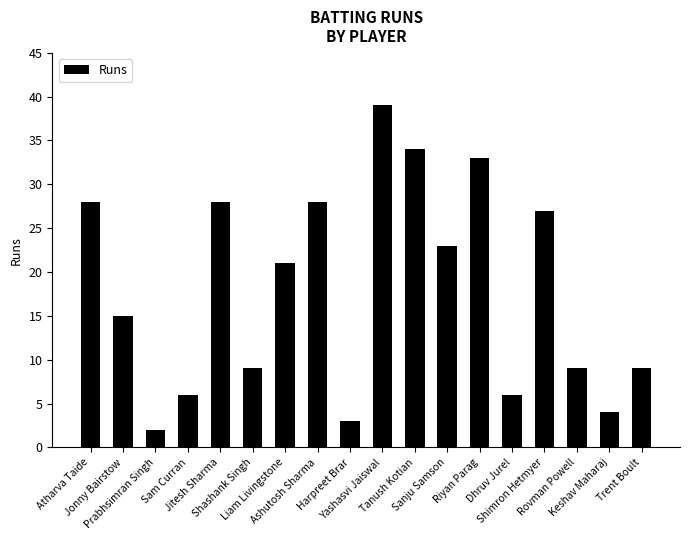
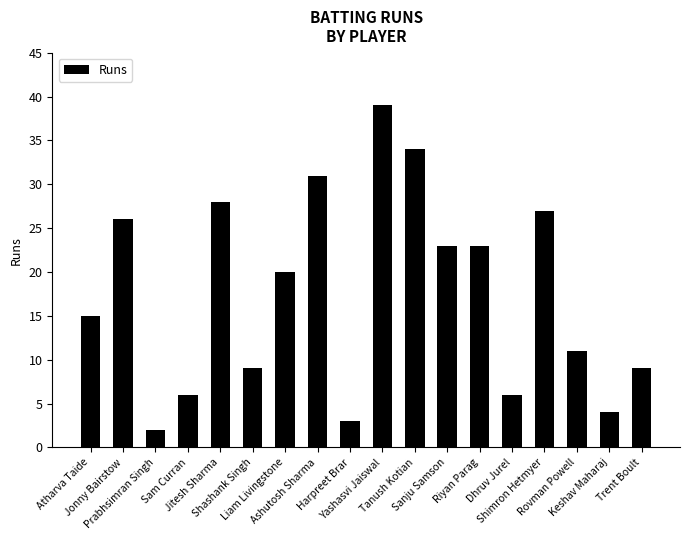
  {
-   "Atharva Taide": 28,
-   "Jonny Bairstow": 15,
+   "Atharva Taide": 15,
+   "Jonny Bairstow": 26,
    "Prabhsimran Singh": 2,
    "Sam Curran": 6,
    "Jitesh Sharma": 28,
    "Shashank Singh": 9,
-   "Liam Livingstone": 21,
-   "Ashutosh Sharma": 28,
+   "Liam Livingstone": 20,
+   "Ashutosh Sharma": 31,
    "Harpreet Brar": 3,
    "Yashasvi Jaiswal": 39,
    "Tanush Kotian": 34,
    "Sanju Samson": 23,
-   "Riyan Parag": 33,
+   "Riyan Parag": 23,
    "Dhruv Jurel": 6,
    "Shimron Hetmyer": 27,
-   "Rovman Powell": 9,
+   "Rovman Powell": 11,
    "Keshav Maharaj": 4,
    "Trent Boult": 9
  }
